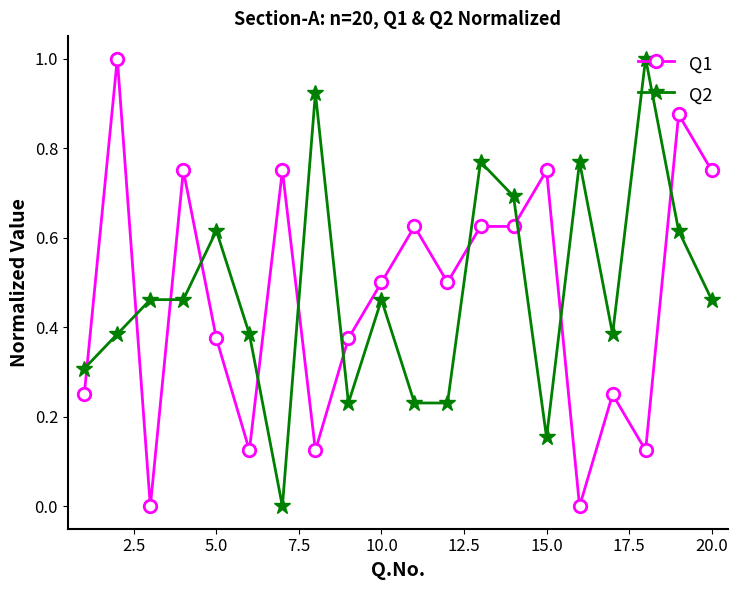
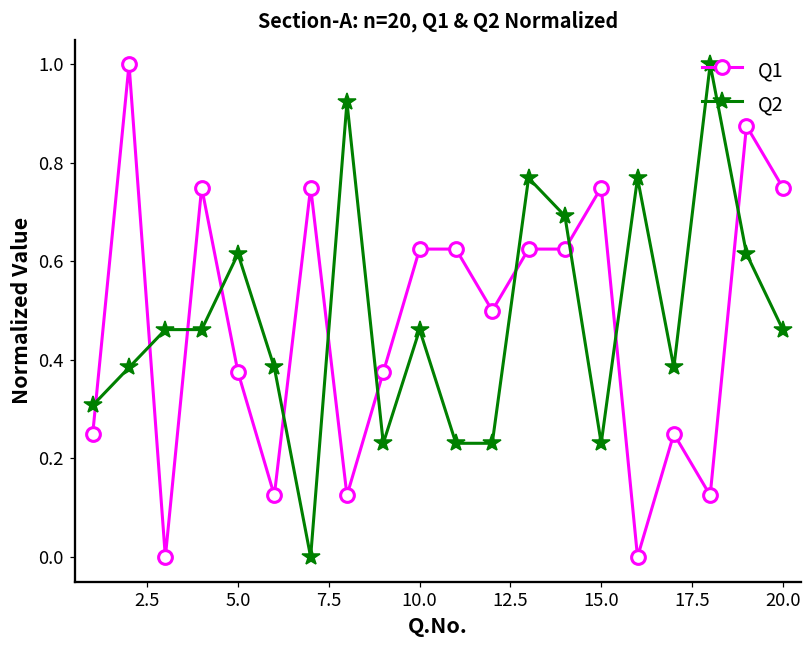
  {
    "Q1": {
      "5.0": 0.38,
-     "10.0": 0.50,
+     "10.0": 0.63,
      "15.0": 0.75,
      "20.0": 0.75
    },
    "Q2": {
      "5.0": 0.62,
      "10.0": 0.46,
-     "15.0": 0.15,
+     "15.0": 0.23,
      "20.0": 0.46
    }
  }
